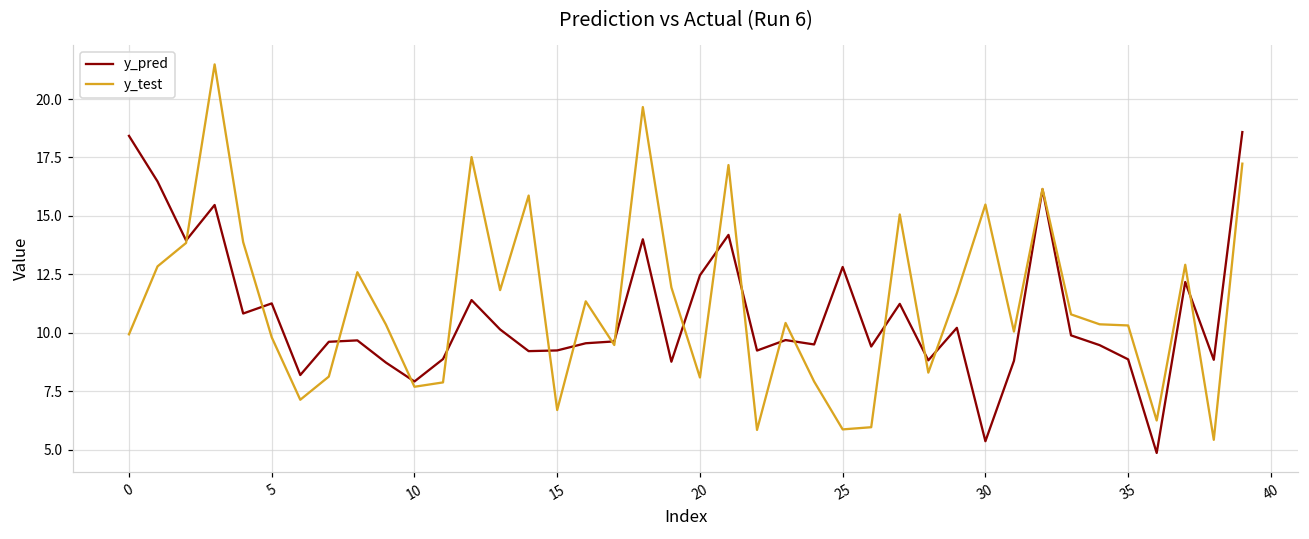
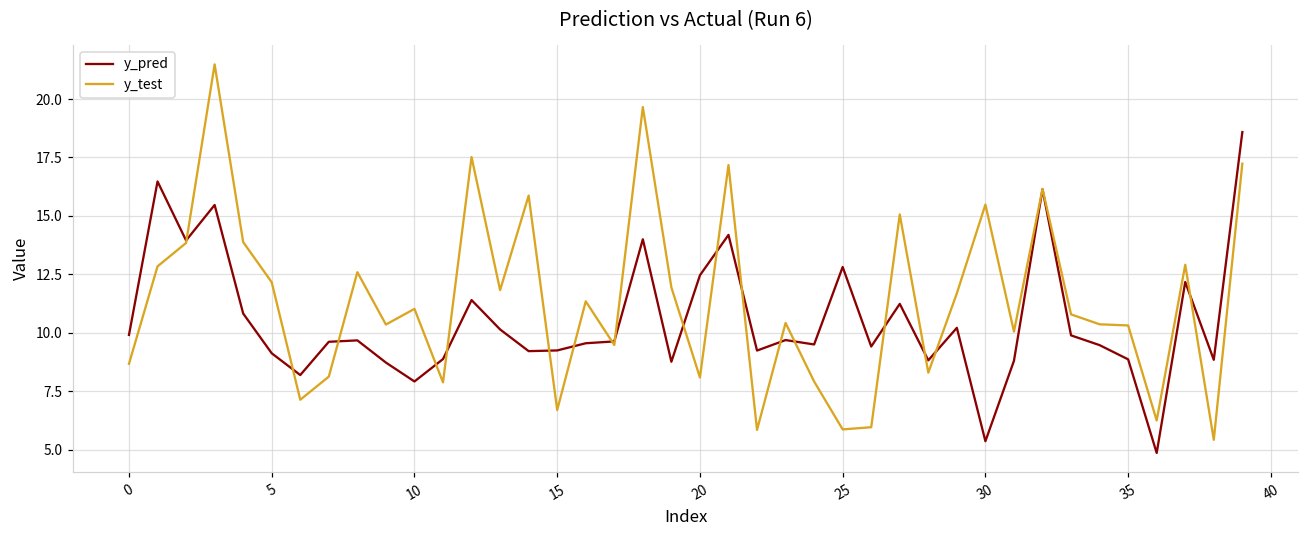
  {
    "y_pred": {
-     "0": 18.4,
-     "5": 11.3,
+     "0": 9.9,
+     "5": 9.1,
      "10": 7.9,
      "15": 9.2,
      "20": 12.5,
      "25": 12.8,
      "30": 5.4,
      "35": 8.9
    },
    "y_test": {
-     "0": 9.9,
-     "5": 9.8,
-     "10": 7.7,
+     "0": 8.7,
+     "5": 12.2,
+     "10": 11.0,
      "15": 6.7,
      "20": 8.1,
      "25": 5.9,
      "30": 15.5,
      "35": 10.3
    }
  }
